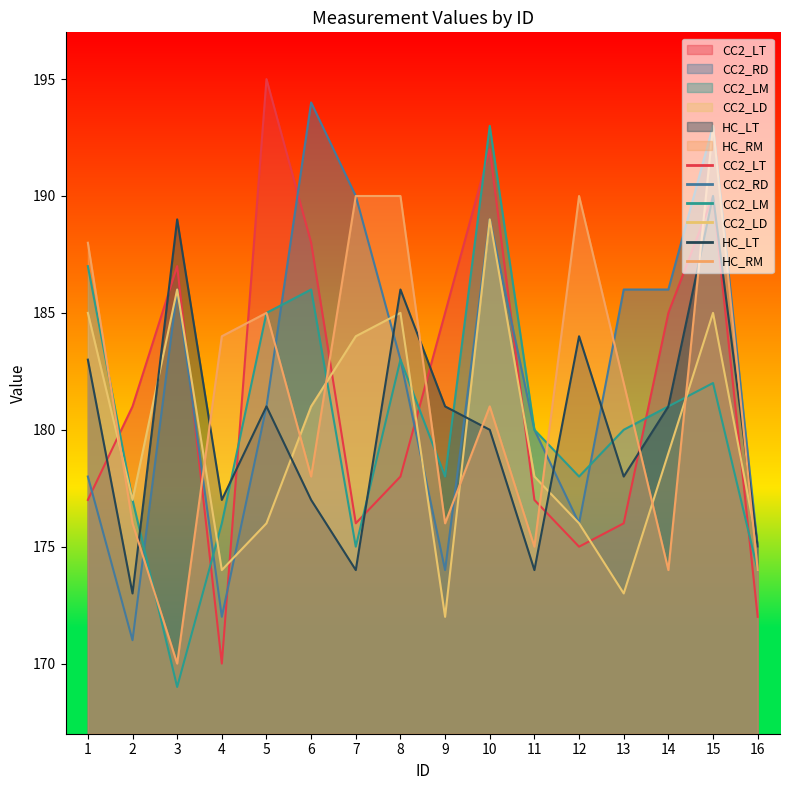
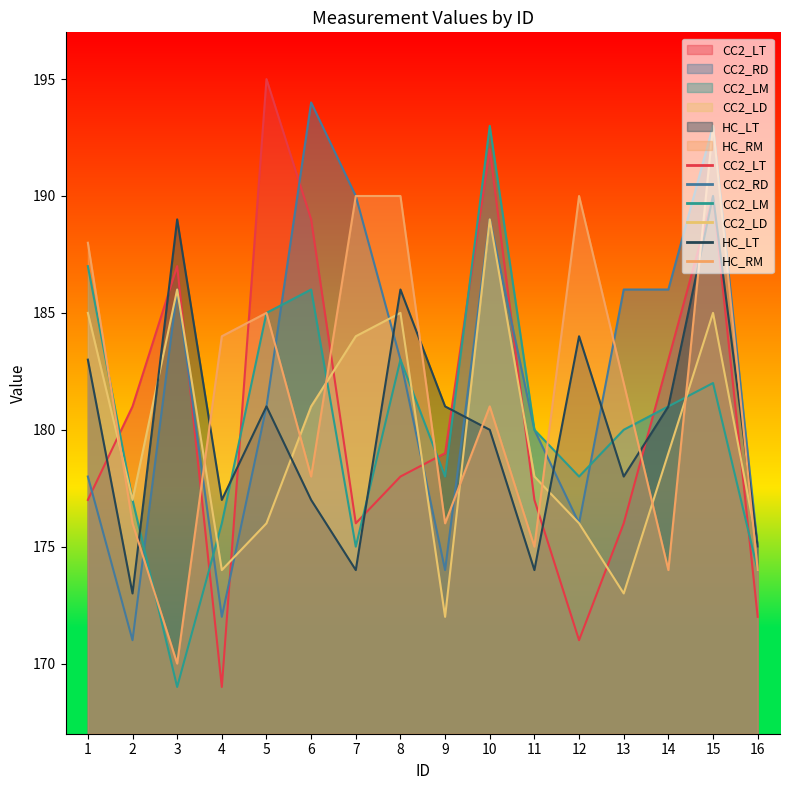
  {
    "CC2_LT": {
      "1": 177,
      "2": 181,
      "3": 187,
-     "4": 170,
+     "4": 169,
      "5": 195,
-     "6": 188,
+     "6": 189,
      "7": 176,
      "8": 178,
-     "9": 185,
+     "9": 179,
      "10": 192,
      "11": 177,
-     "12": 175,
+     "12": 171,
      "13": 176,
-     "14": 185,
+     "14": 183,
      "16": 172
    }
  }
